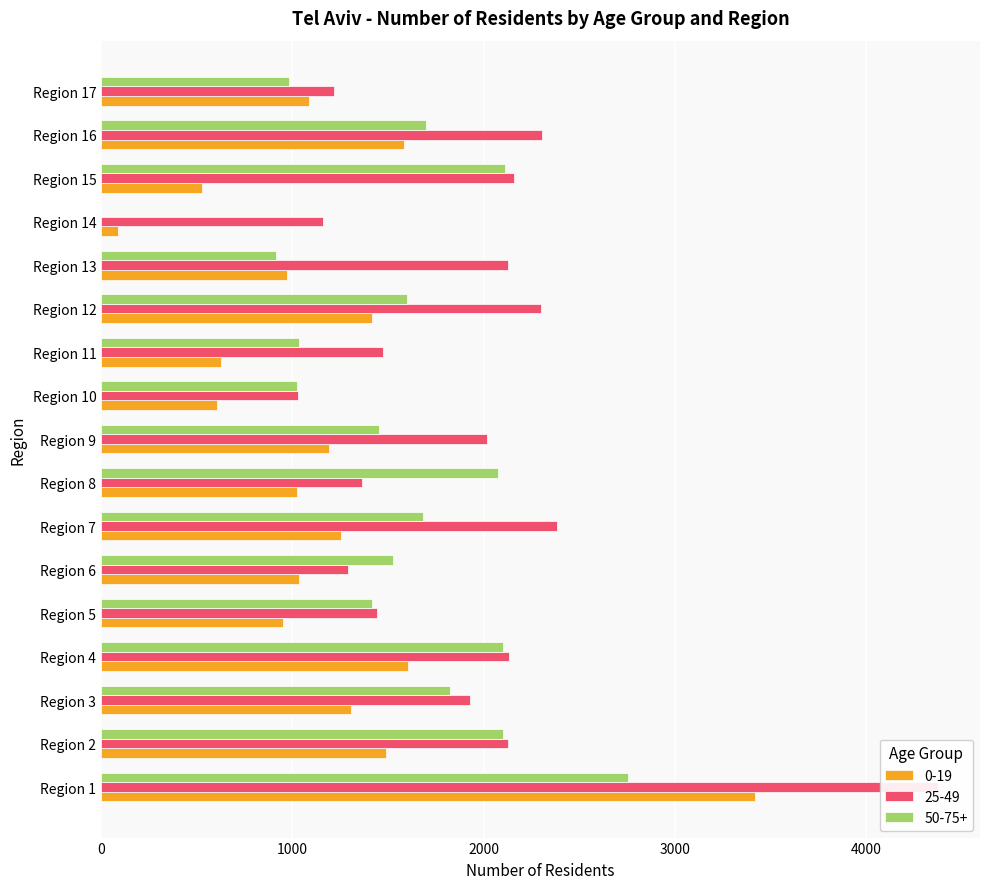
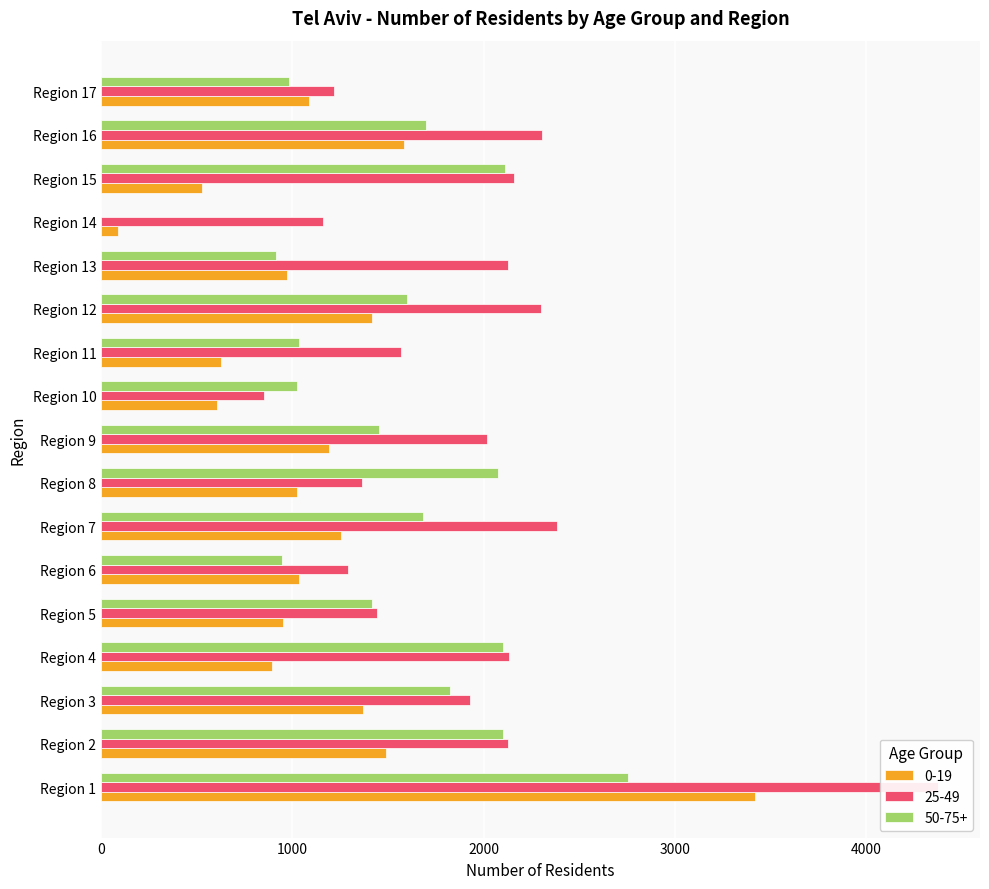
  {
    "0-19": {
      "Region 17": 1090,
      "Region 16": 1580,
      "Region 15": 530,
      "Region 14": 90,
      "Region 13": 970,
      "Region 12": 1420,
      "Region 11": 630,
      "Region 10": 610,
      "Region 9": 1190,
      "Region 8": 1030,
      "Region 7": 1250,
      "Region 6": 1030,
      "Region 5": 950,
-     "Region 4": 1610,
-     "Region 3": 1310,
+     "Region 4": 890,
+     "Region 3": 1370,
      "Region 2": 1490,
      "Region 1": 3420
    },
    "25-49": {
      "Region 17": 1220,
      "Region 16": 2310,
      "Region 15": 2160,
      "Region 14": 1160,
      "Region 13": 2130,
      "Region 12": 2300,
-     "Region 11": 1480,
-     "Region 10": 1030,
+     "Region 11": 1570,
+     "Region 10": 850,
      "Region 9": 2020,
      "Region 8": 1360,
      "Region 7": 2380,
      "Region 6": 1290,
      "Region 5": 1450,
      "Region 4": 2130,
      "Region 3": 1930,
      "Region 2": 2130
    },
    "50-75+": {
      "Region 17": 980,
      "Region 16": 1700,
      "Region 15": 2110,
      "Region 14": 0,
      "Region 13": 910,
      "Region 12": 1600,
      "Region 11": 1030,
      "Region 10": 1020,
      "Region 9": 1450,
      "Region 8": 2080,
      "Region 7": 1690,
-     "Region 6": 1530,
+     "Region 6": 940,
      "Region 5": 1420,
      "Region 4": 2100,
      "Region 3": 1820,
      "Region 2": 2100,
      "Region 1": 2760
    }
  }
